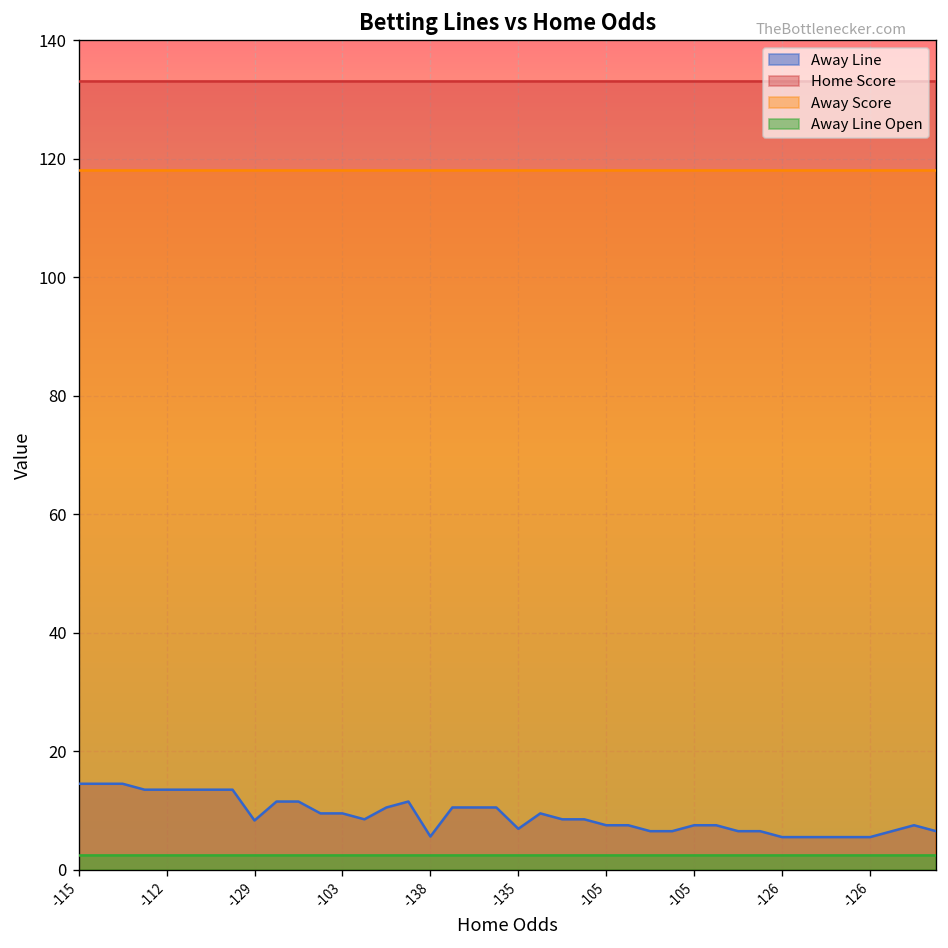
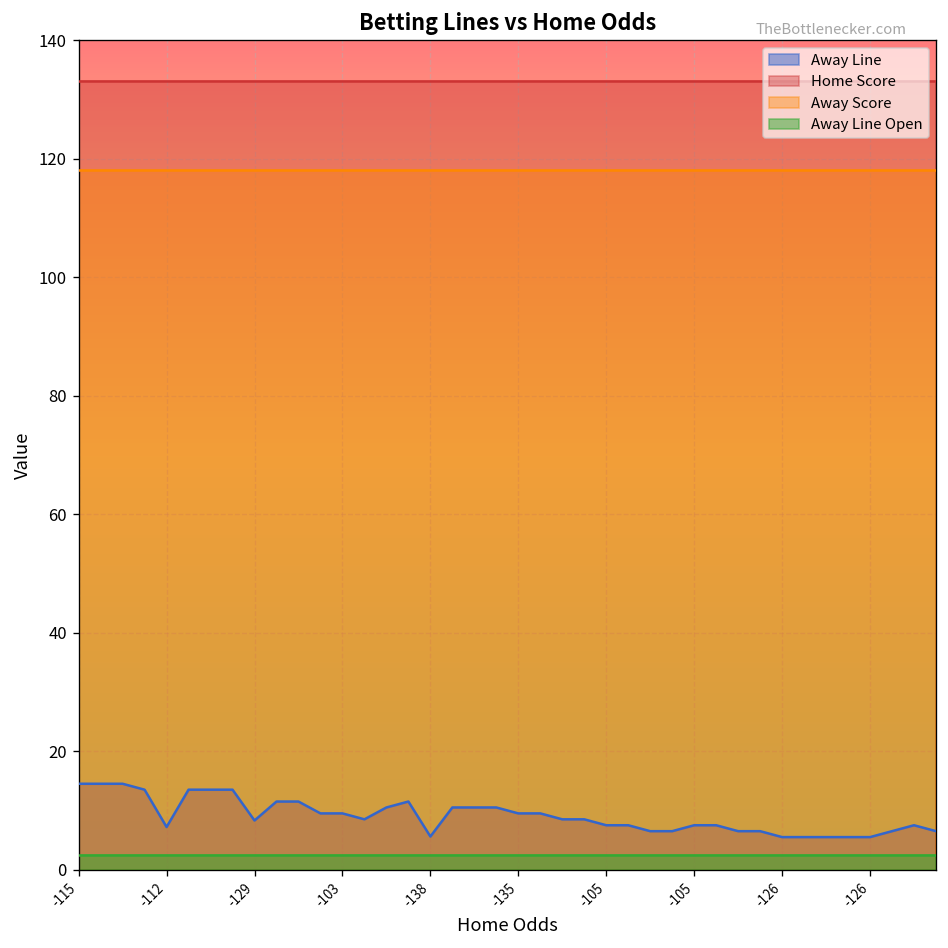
  {
    "Away Line": {
      "-115": 15,
-     "-112": 14,
+     "-112": 7,
      "-129": 8,
      "-103": 10,
      "-138": 6,
-     "-135": 7
+     "-135": 10
    },
    "Home Score": {
      "-115": 133,
      "-112": 133,
      "-129": 133,
      "-103": 133,
      "-138": 133,
      "-135": 133
    },
    "Away Score": {
      "-115": 118,
      "-112": 118,
      "-129": 118,
      "-103": 118,
      "-138": 118,
      "-135": 118
    },
    "Away Line Open": {
      "-115": 3,
      "-112": 3,
      "-129": 3,
      "-103": 3,
      "-138": 3,
      "-135": 3
    }
  }
